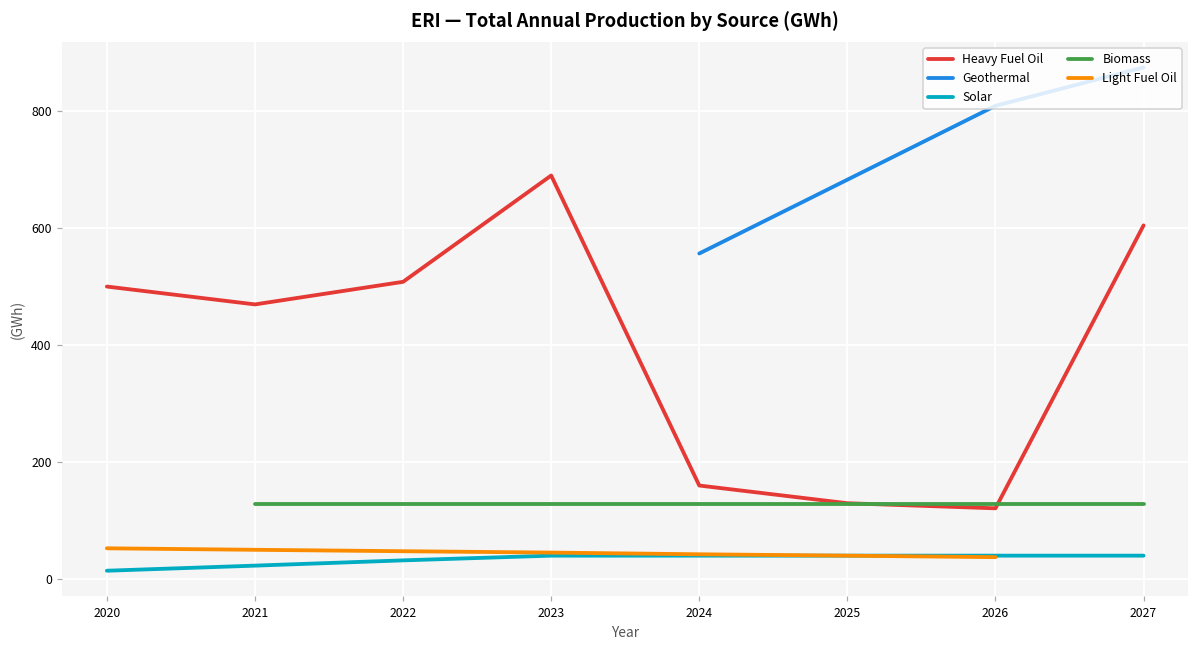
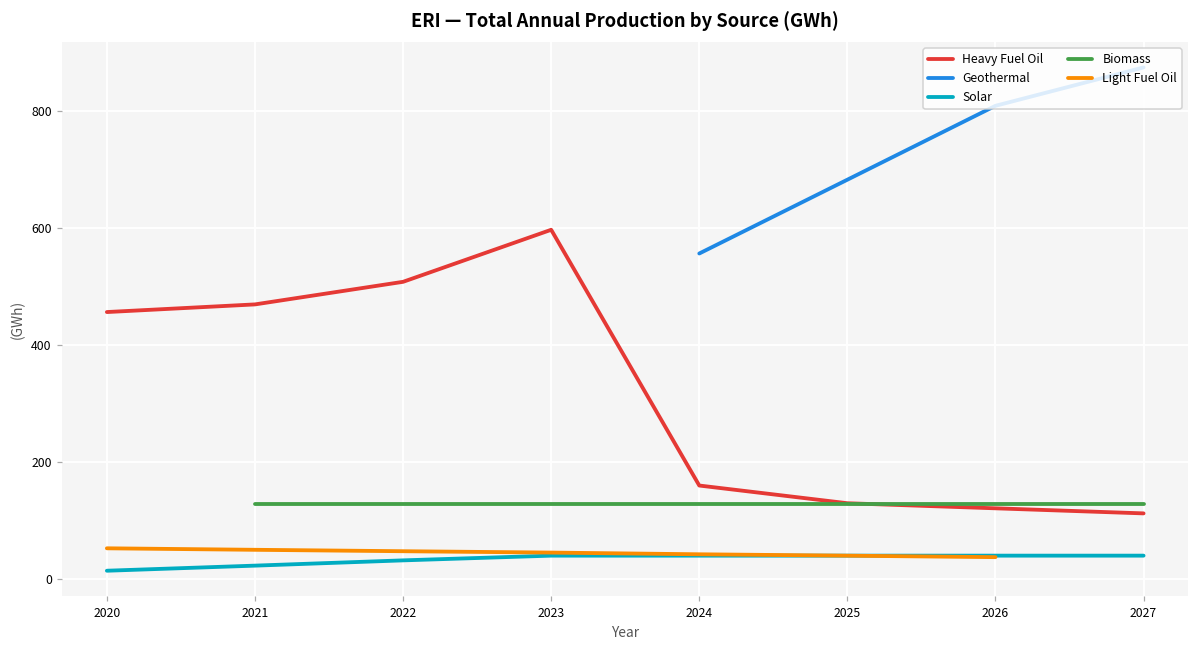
  {
    "Heavy Fuel Oil": {
-     "2020": 500,
+     "2020": 460,
      "2021": 470,
      "2022": 510,
-     "2023": 690,
+     "2023": 600,
      "2024": 160,
      "2026": 120,
-     "2027": 600
+     "2027": 110
    },
    "Biomass": {
      "2021": 130,
      "2022": 130,
      "2023": 130,
      "2024": 130,
      "2026": 130,
      "2027": 130
    },
    "Light Fuel Oil": {
      "2020": 50,
      "2021": 50,
      "2022": 50,
      "2023": 50
    }
  }
